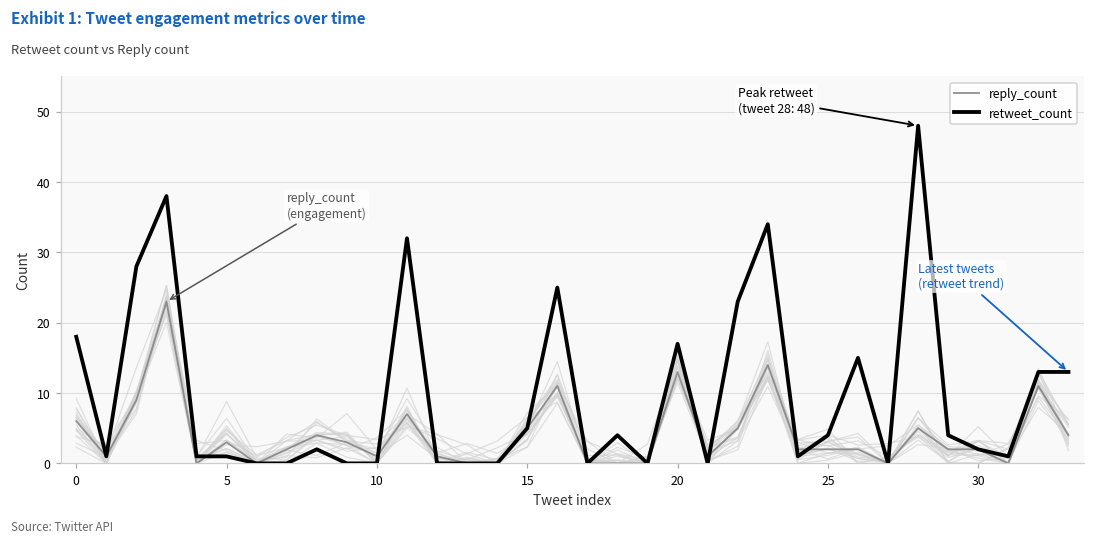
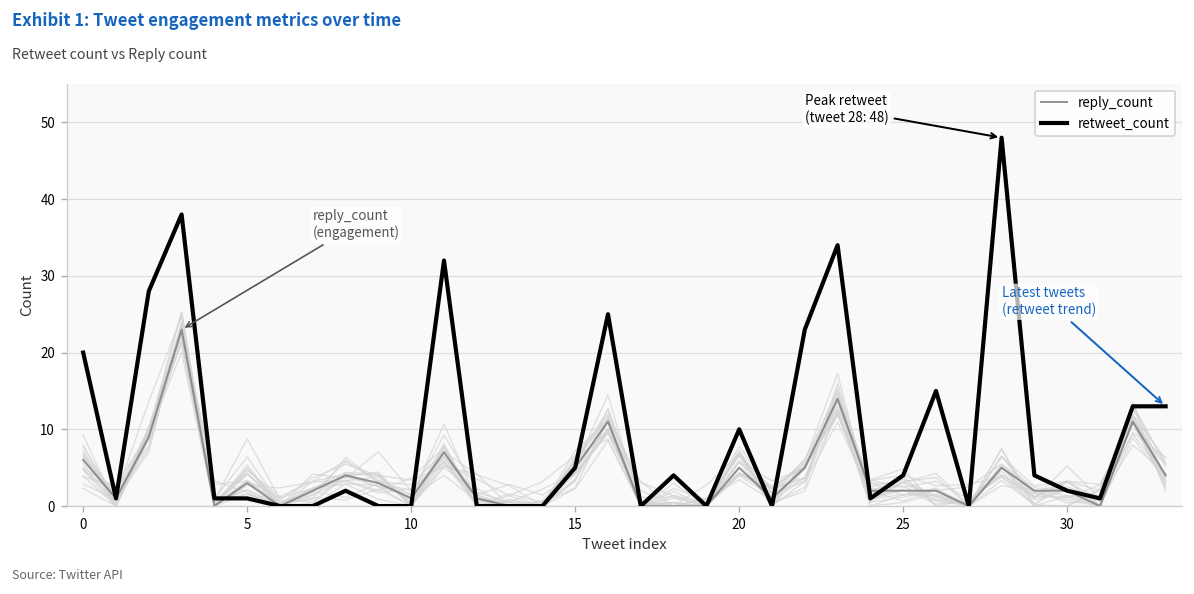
  {
    "reply_count": {
-     "20": 13
+     "20": 5
    },
    "retweet_count": {
-     "0": 18,
+     "0": 20,
      "5": 1,
-     "20": 17
+     "20": 10
    }
  }
